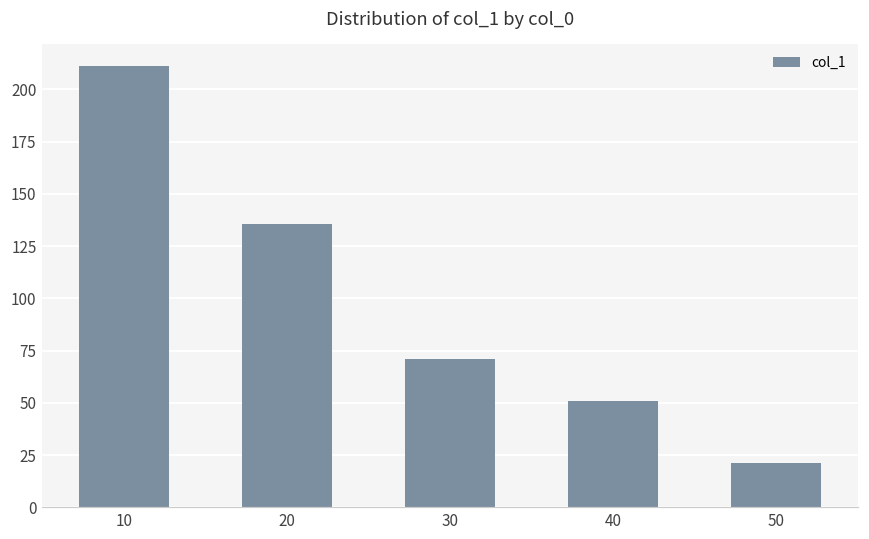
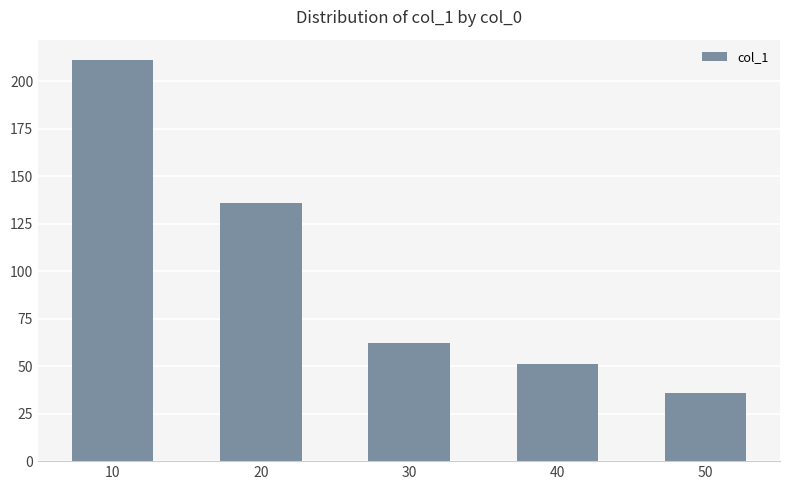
  {
    "10": 211,
    "20": 136,
-   "30": 71,
+   "30": 62,
    "40": 51,
-   "50": 21
+   "50": 36
  }
